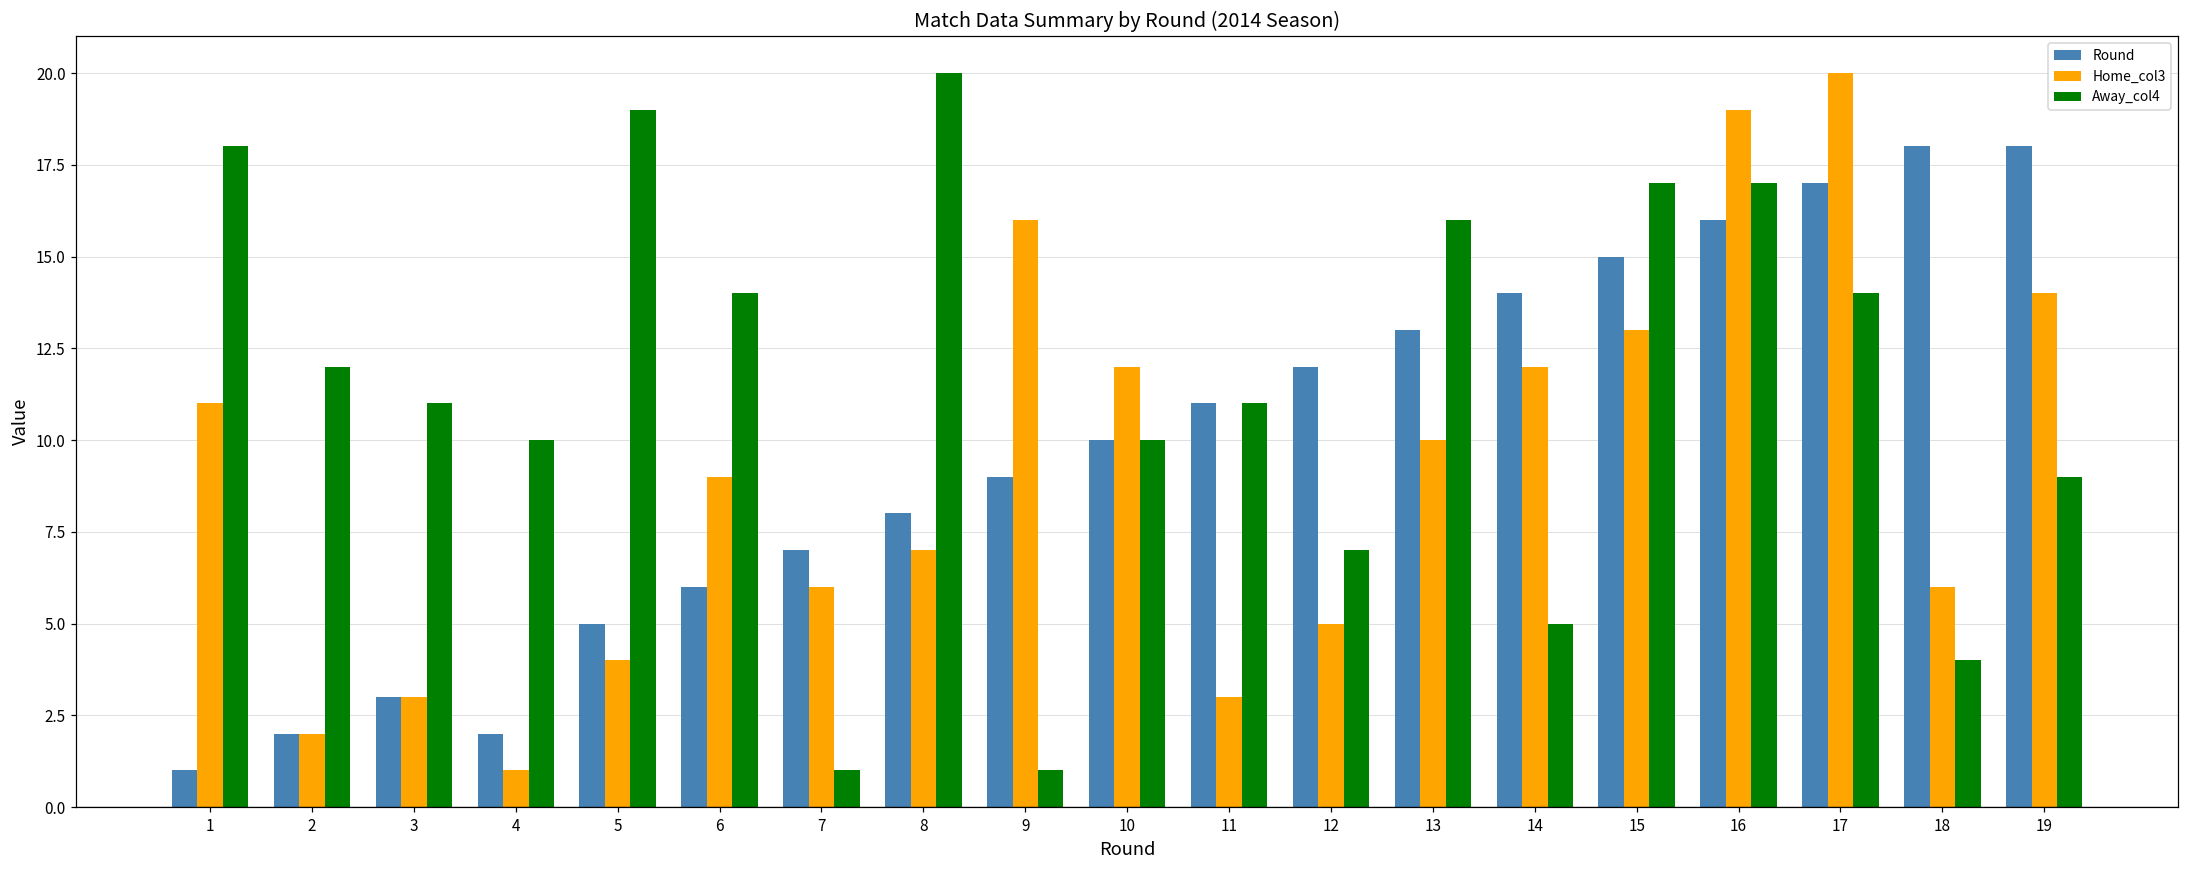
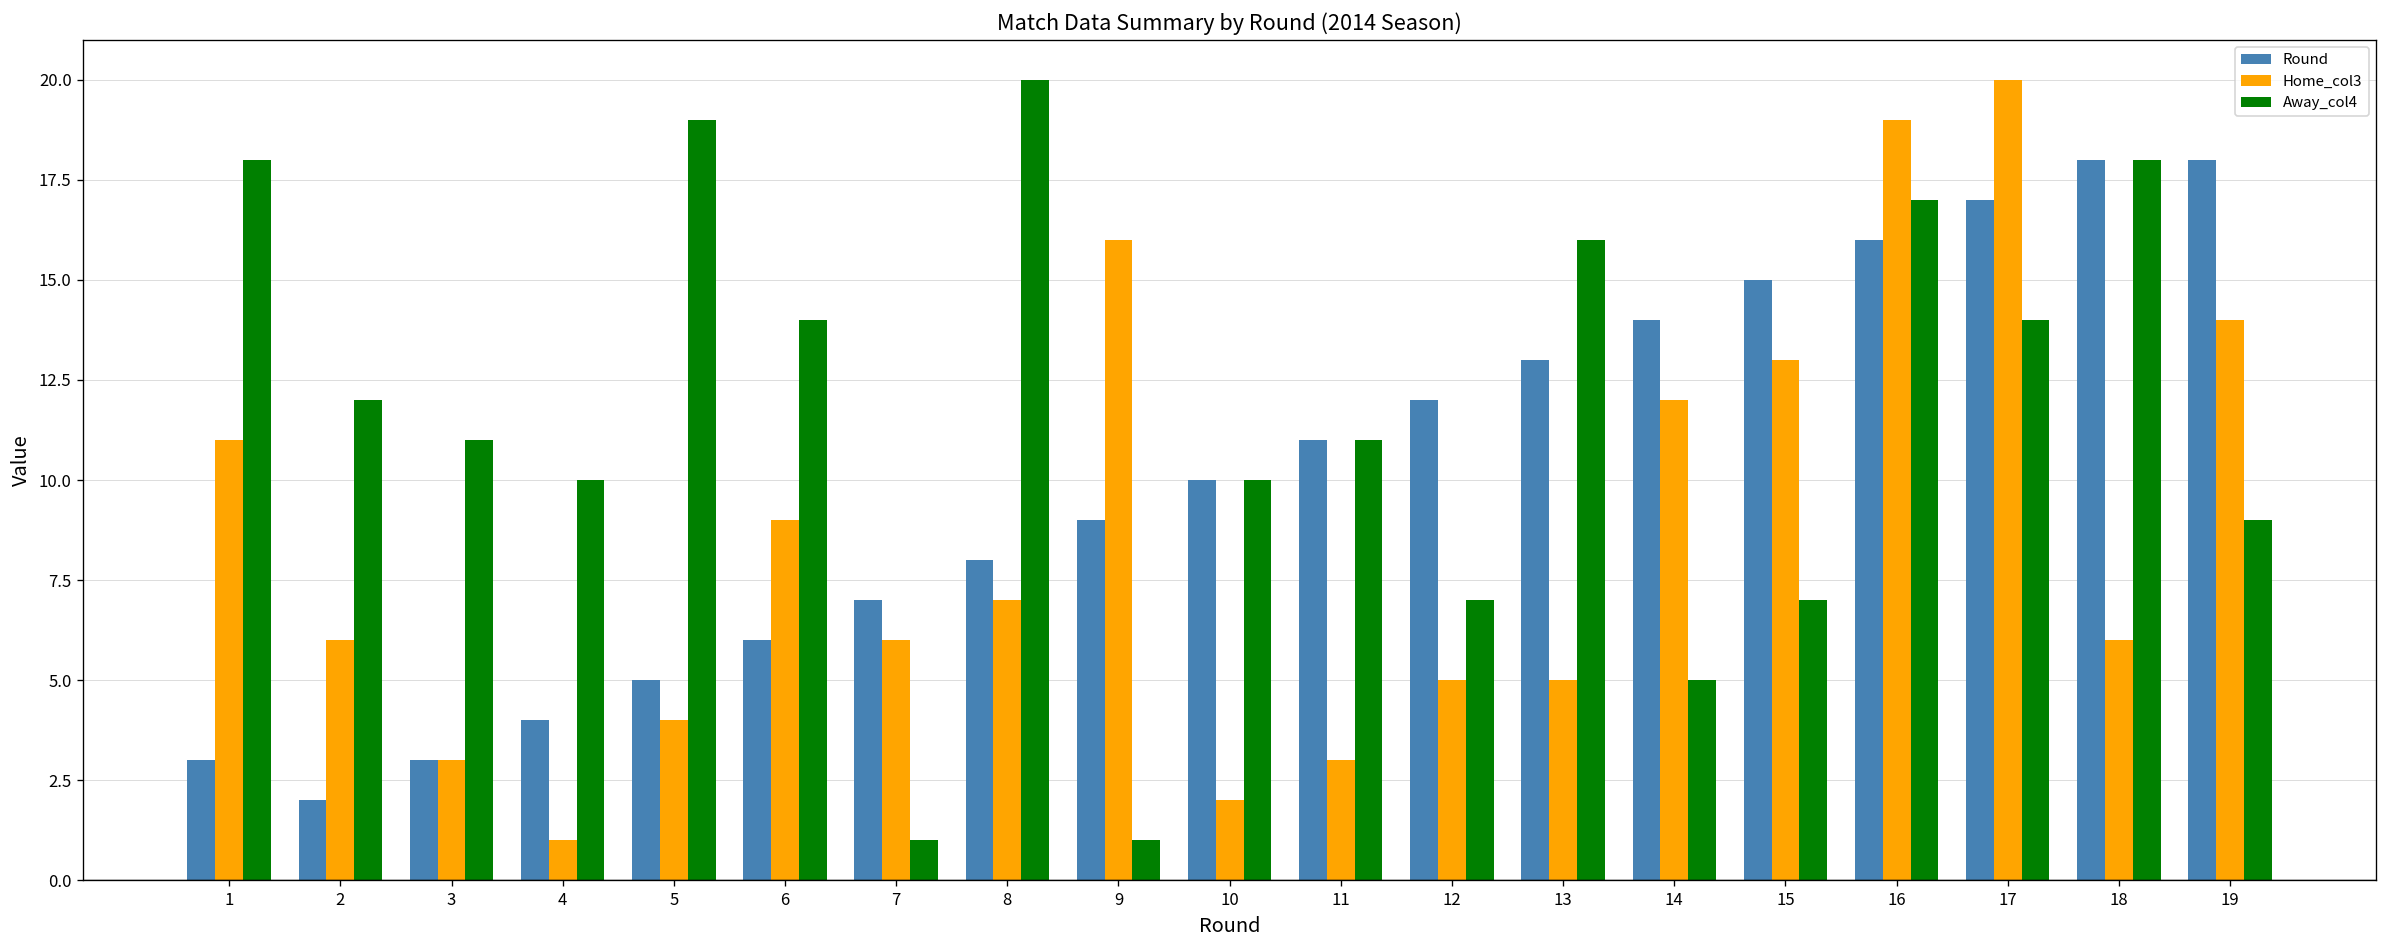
  {
    "Round": {
-     "1": 1,
+     "1": 3,
      "2": 2,
      "3": 3,
-     "4": 2,
+     "4": 4,
      "5": 5,
      "6": 6,
      "7": 7,
      "8": 8,
      "9": 9,
      "10": 10,
      "11": 11,
      "12": 12,
      "13": 13,
      "14": 14,
      "15": 15,
      "16": 16,
      "17": 17,
      "18": 18,
      "19": 18
    },
    "Home_col3": {
      "1": 11,
-     "2": 2,
+     "2": 6,
      "3": 3,
      "4": 1,
      "5": 4,
      "6": 9,
      "7": 6,
      "8": 7,
      "9": 16,
-     "10": 12,
+     "10": 2,
      "11": 3,
      "12": 5,
-     "13": 10,
+     "13": 5,
      "14": 12,
      "15": 13,
      "16": 19,
      "17": 20,
      "18": 6,
      "19": 14
    },
    "Away_col4": {
      "1": 18,
      "2": 12,
      "3": 11,
      "4": 10,
      "5": 19,
      "6": 14,
      "7": 1,
      "8": 20,
      "9": 1,
      "10": 10,
      "11": 11,
      "12": 7,
      "13": 16,
      "14": 5,
-     "15": 17,
+     "15": 7,
      "16": 17,
      "17": 14,
-     "18": 4,
+     "18": 18,
      "19": 9
    }
  }
